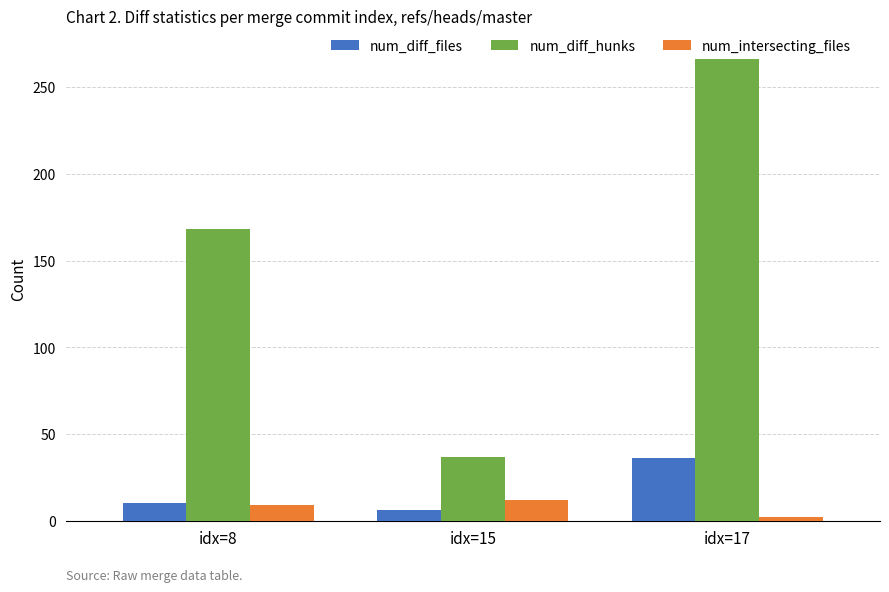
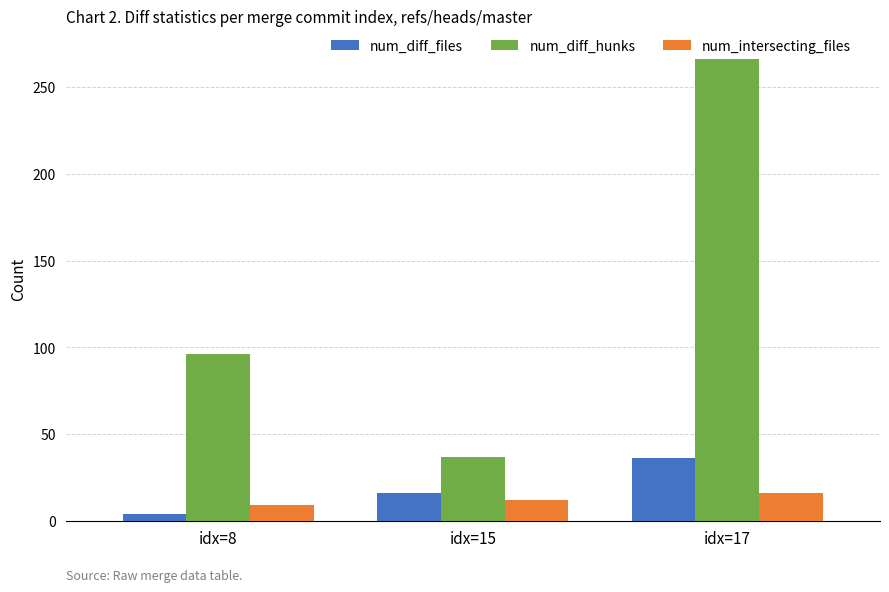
  {
    "num_diff_files": {
-     "idx=8": 10,
-     "idx=15": 6,
+     "idx=8": 4,
+     "idx=15": 16,
      "idx=17": 36
    },
    "num_diff_hunks": {
-     "idx=8": 168,
+     "idx=8": 96,
      "idx=15": 37,
      "idx=17": 266
    },
    "num_intersecting_files": {
      "idx=8": 9,
      "idx=15": 12,
-     "idx=17": 2
+     "idx=17": 16
    }
  }
